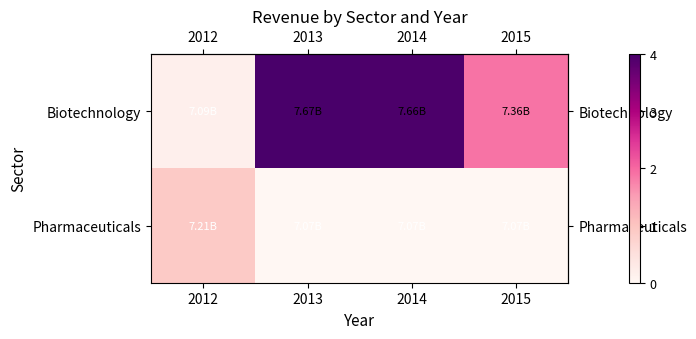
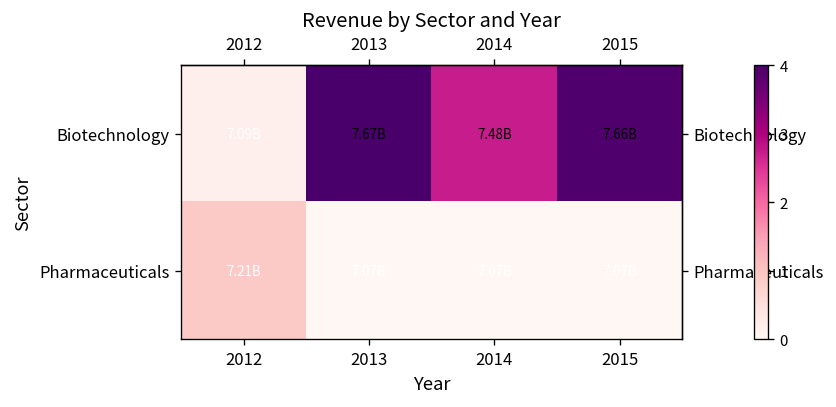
  {
    "Biotechnology": {
      "2013": "7.67B",
-     "2014": "7.66B",
-     "2015": "7.36B"
+     "2014": "7.48B",
+     "2015": "7.66B"
    },
    "Pharmaceuticals": {
      "2012": "7.21B"
    }
  }
